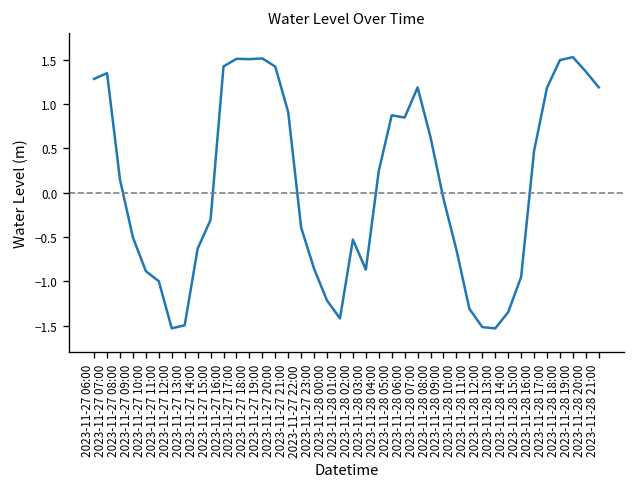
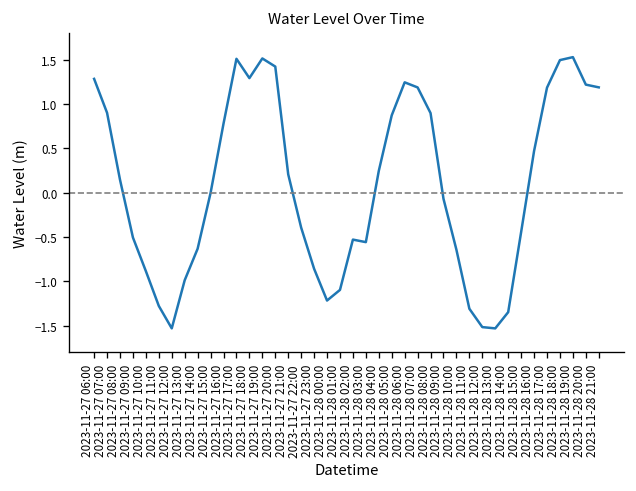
  {
    "2023-11-27 06:00": 1.3,
-   "2023-11-27 07:00": 1.3,
+   "2023-11-27 07:00": 0.9,
    "2023-11-27 08:00": 0.1,
    "2023-11-27 09:00": -0.5,
    "2023-11-27 10:00": -0.9,
-   "2023-11-27 11:00": -1.0,
+   "2023-11-27 11:00": -1.3,
    "2023-11-27 12:00": -1.5,
-   "2023-11-27 13:00": -1.5,
+   "2023-11-27 13:00": -1.0,
    "2023-11-27 14:00": -0.6,
-   "2023-11-27 15:00": -0.3,
-   "2023-11-27 16:00": 1.4,
+   "2023-11-27 15:00": 0.0,
+   "2023-11-27 16:00": 0.8,
    "2023-11-27 17:00": 1.5,
-   "2023-11-27 18:00": 1.5,
+   "2023-11-27 18:00": 1.3,
    "2023-11-27 19:00": 1.5,
    "2023-11-27 20:00": 1.4,
-   "2023-11-27 21:00": 0.9,
+   "2023-11-27 21:00": 0.2,
    "2023-11-27 22:00": -0.4,
    "2023-11-27 23:00": -0.9,
    "2023-11-28 00:00": -1.2,
-   "2023-11-28 01:00": -1.4,
+   "2023-11-28 01:00": -1.1,
    "2023-11-28 02:00": -0.5,
-   "2023-11-28 03:00": -0.9,
+   "2023-11-28 03:00": -0.6,
    "2023-11-28 04:00": 0.2,
    "2023-11-28 05:00": 0.9,
-   "2023-11-28 06:00": 0.8,
+   "2023-11-28 06:00": 1.2,
    "2023-11-28 07:00": 1.2,
-   "2023-11-28 08:00": 0.6,
+   "2023-11-28 08:00": 0.9,
    "2023-11-28 09:00": -0.1,
    "2023-11-28 10:00": -0.6,
    "2023-11-28 11:00": -1.3,
    "2023-11-28 12:00": -1.5,
    "2023-11-28 13:00": -1.5,
    "2023-11-28 14:00": -1.3,
-   "2023-11-28 15:00": -0.9,
+   "2023-11-28 15:00": -0.4,
    "2023-11-28 16:00": 0.5,
    "2023-11-28 17:00": 1.2,
    "2023-11-28 18:00": 1.5,
    "2023-11-28 19:00": 1.5,
-   "2023-11-28 20:00": 1.4,
+   "2023-11-28 20:00": 1.2,
    "2023-11-28 21:00": 1.2
  }
